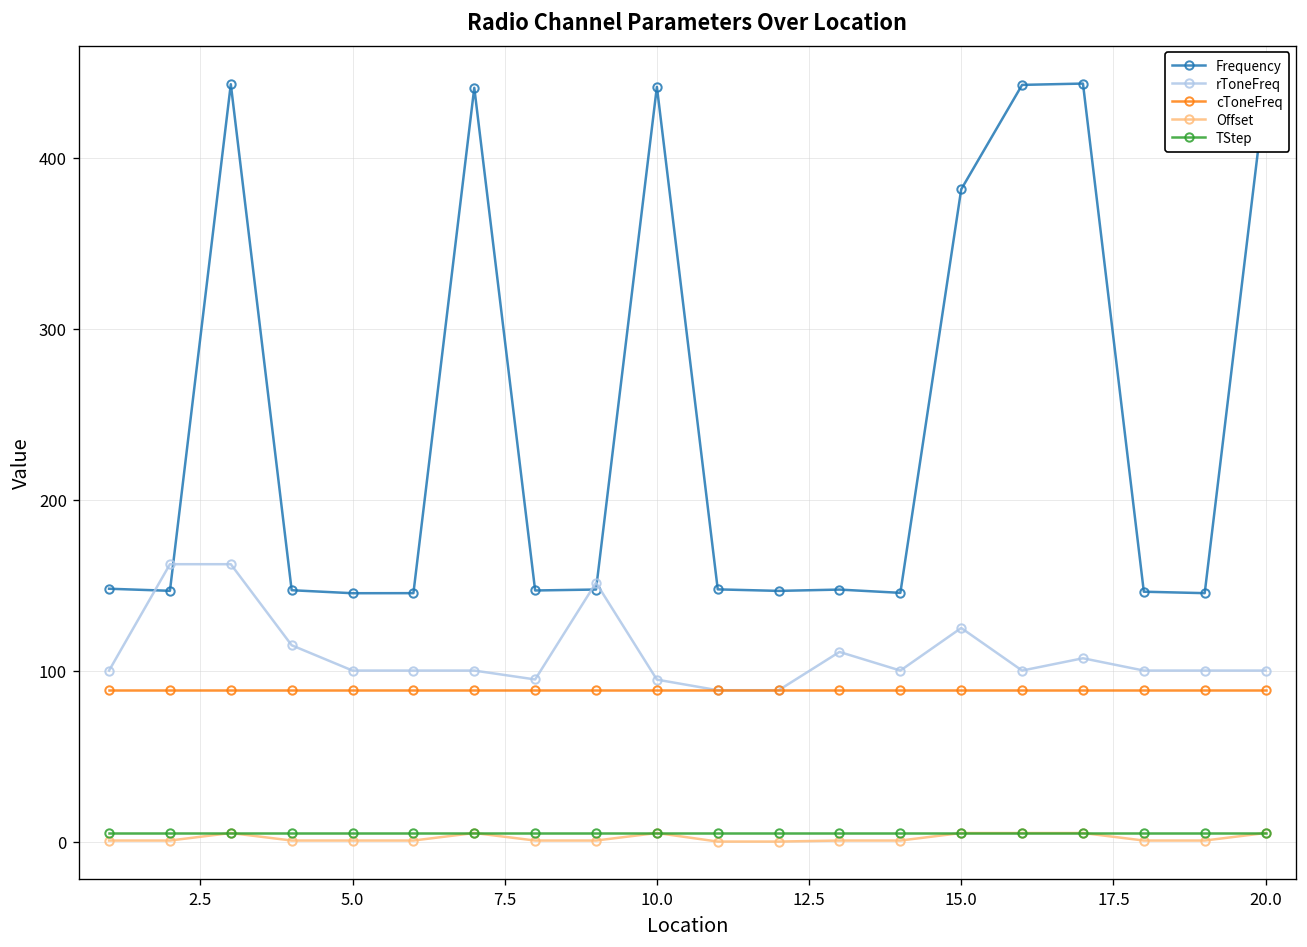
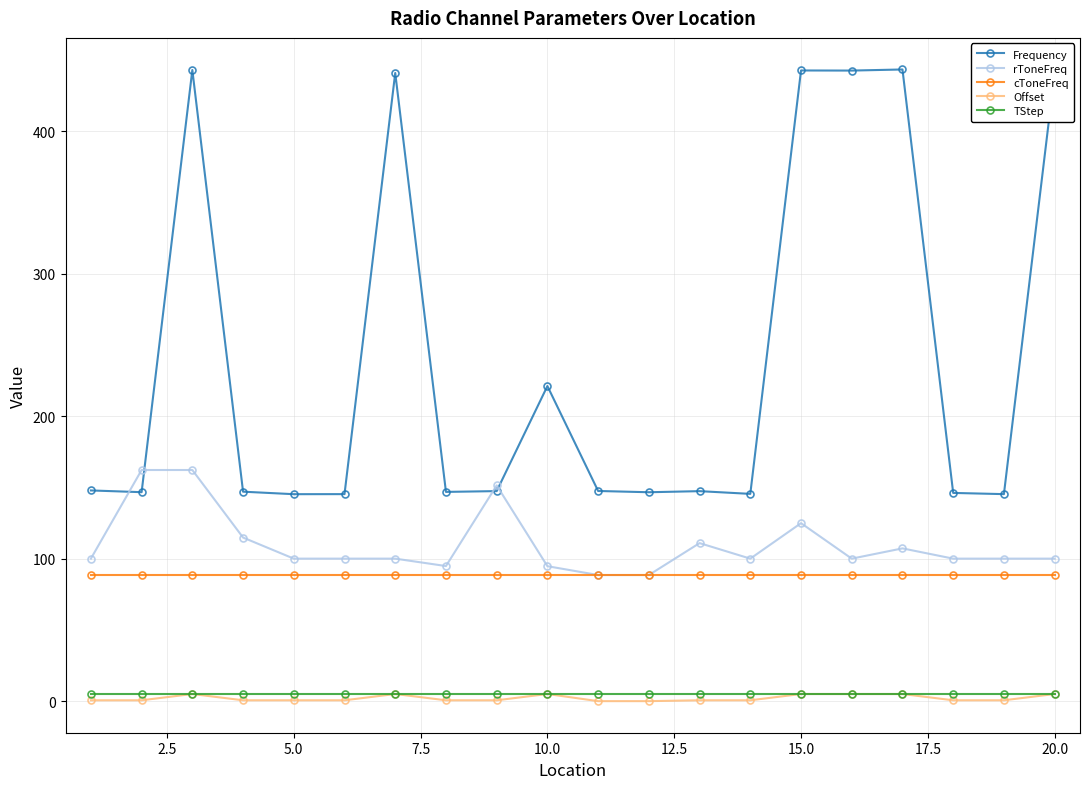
  {
    "Frequency": {
      "5.0": 145,
-     "10.0": 441,
-     "15.0": 381
+     "10.0": 221,
+     "15.0": 443
    },
    "rToneFreq": {
      "5.0": 100,
      "10.0": 95,
      "15.0": 125,
      "20.0": 100
    },
    "cToneFreq": {
      "5.0": 89,
      "10.0": 89,
      "15.0": 89,
      "20.0": 89
    },
    "Offset": {
      "5.0": 1
    },
    "TStep": {
      "5.0": 5
    }
  }
